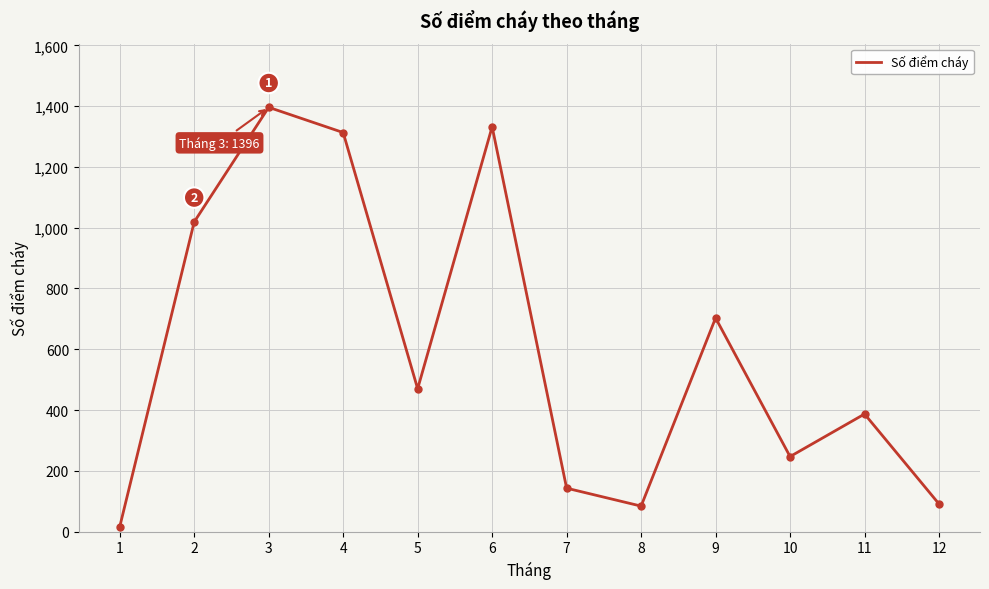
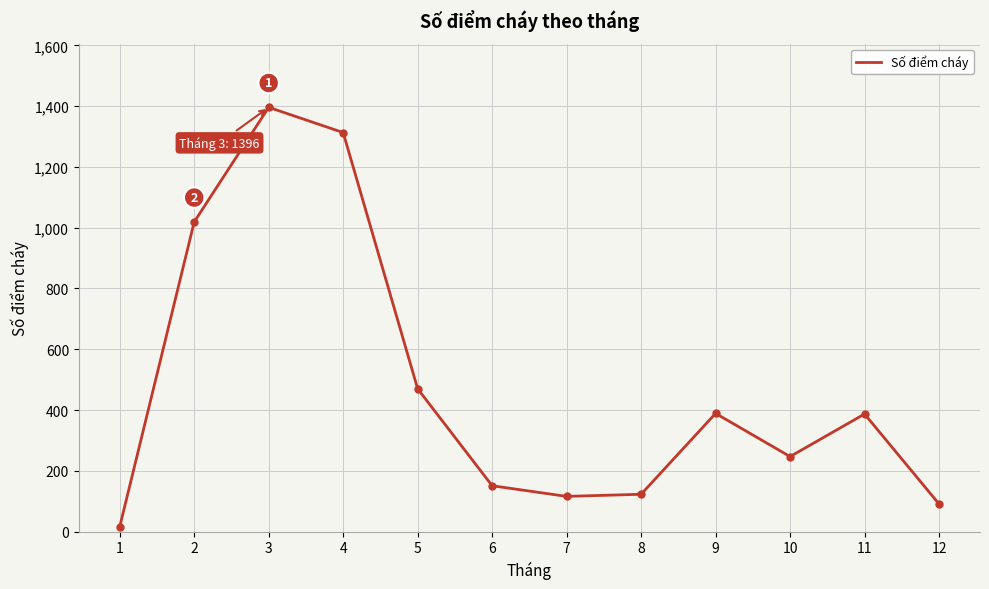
  {
    "1": "20",
    "4": "1,310",
    "5": "470",
-   "6": "1,330",
-   "7": "140",
-   "8": "80",
-   "9": "700",
+   "6": "150",
+   "7": "120",
+   "8": "120",
+   "9": "390",
    "10": "250",
    "11": "390",
    "12": "90"
  }
